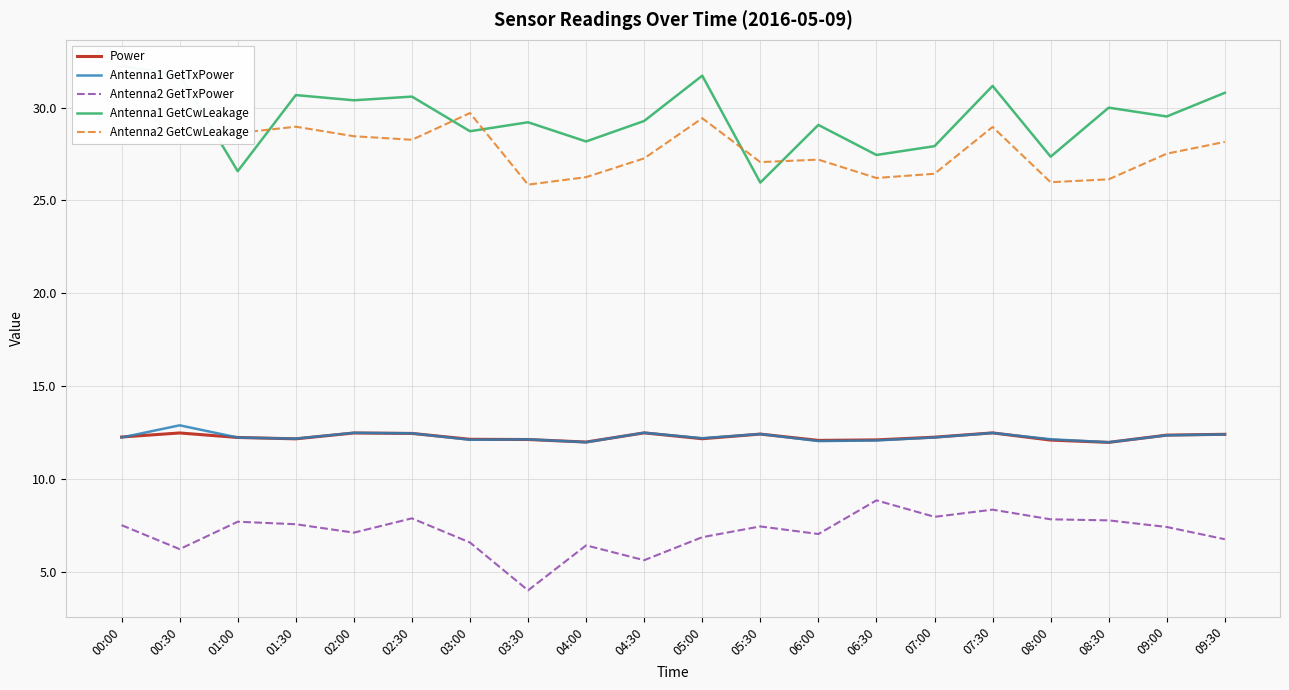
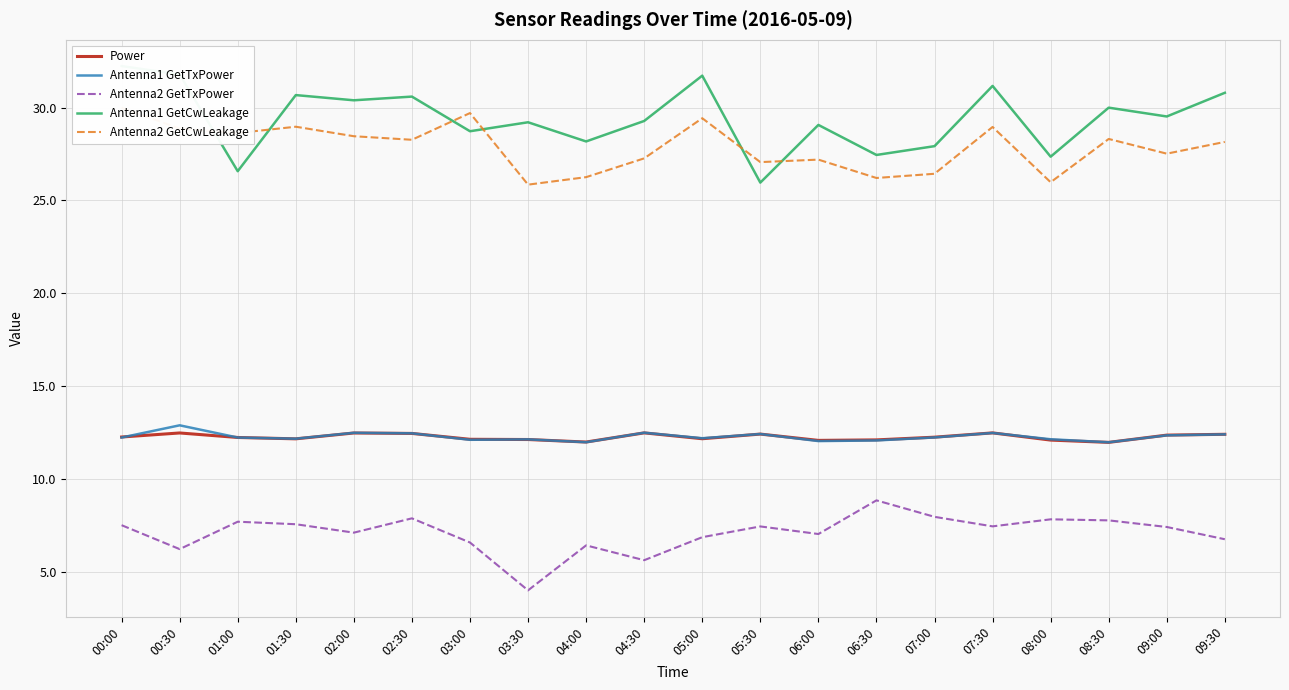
  {
    "Power": {
      "00:30": 12.5
    },
    "Antenna1 GetTxPower": {
      "00:30": 12.9
    },
    "Antenna2 GetTxPower": {
      "00:00": 7.5,
      "00:30": 6.2,
      "01:00": 7.7,
      "01:30": 7.6,
      "02:00": 7.1,
      "02:30": 7.9,
      "03:00": 6.6,
      "03:30": 4.0,
      "04:00": 6.4,
      "04:30": 5.6,
      "05:00": 6.9,
      "05:30": 7.4,
      "06:00": 7.0,
      "06:30": 8.8,
      "07:00": 8.0,
-     "07:30": 8.3,
+     "07:30": 7.4,
      "08:00": 7.8,
      "08:30": 7.8,
      "09:00": 7.4,
      "09:30": 6.7
    },
    "Antenna1 GetCwLeakage": {
      "01:00": 26.6,
      "01:30": 30.7,
      "02:00": 30.4,
      "02:30": 30.6,
      "03:00": 28.7,
      "03:30": 29.2,
      "04:00": 28.2,
      "04:30": 29.3,
      "05:00": 31.7,
      "05:30": 26.0,
      "06:00": 29.1,
      "06:30": 27.4,
      "07:00": 27.9,
      "07:30": 31.2,
      "08:00": 27.4,
      "08:30": 30.0,
      "09:00": 29.5,
      "09:30": 30.8
    },
    "Antenna2 GetCwLeakage": {
      "01:30": 29.0,
      "02:00": 28.5,
      "02:30": 28.3,
      "03:00": 29.7,
      "03:30": 25.9,
      "04:00": 26.3,
      "04:30": 27.3,
      "05:00": 29.4,
      "05:30": 27.1,
      "06:00": 27.2,
      "06:30": 26.2,
      "07:00": 26.4,
      "07:30": 29.0,
      "08:00": 26.0,
-     "08:30": 26.1,
+     "08:30": 28.3,
      "09:00": 27.5,
      "09:30": 28.2
    }
  }
